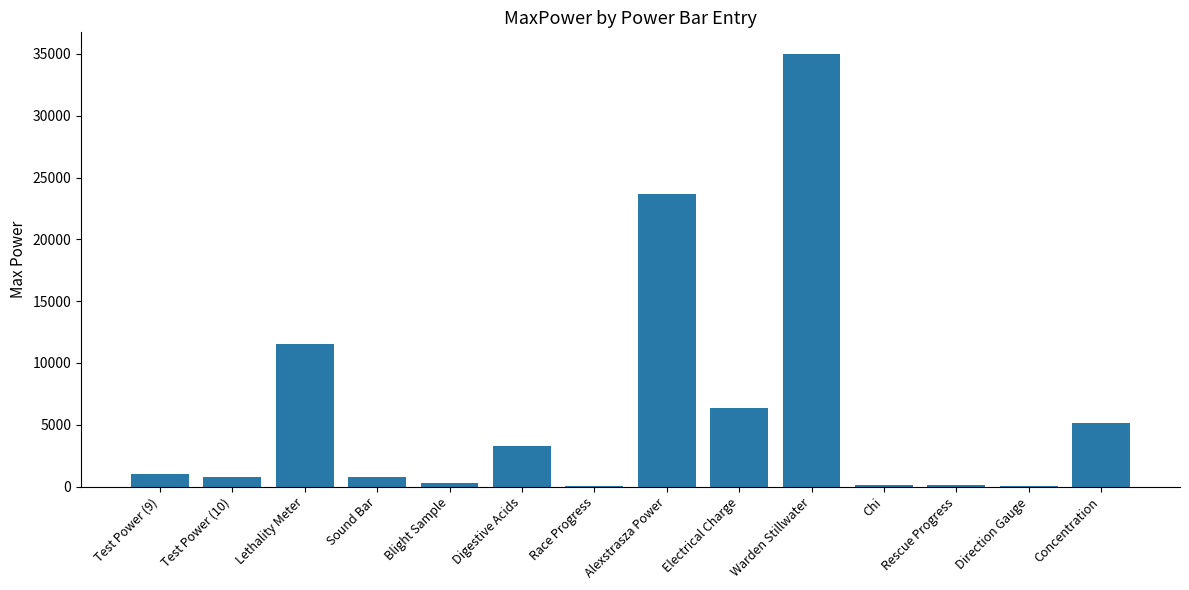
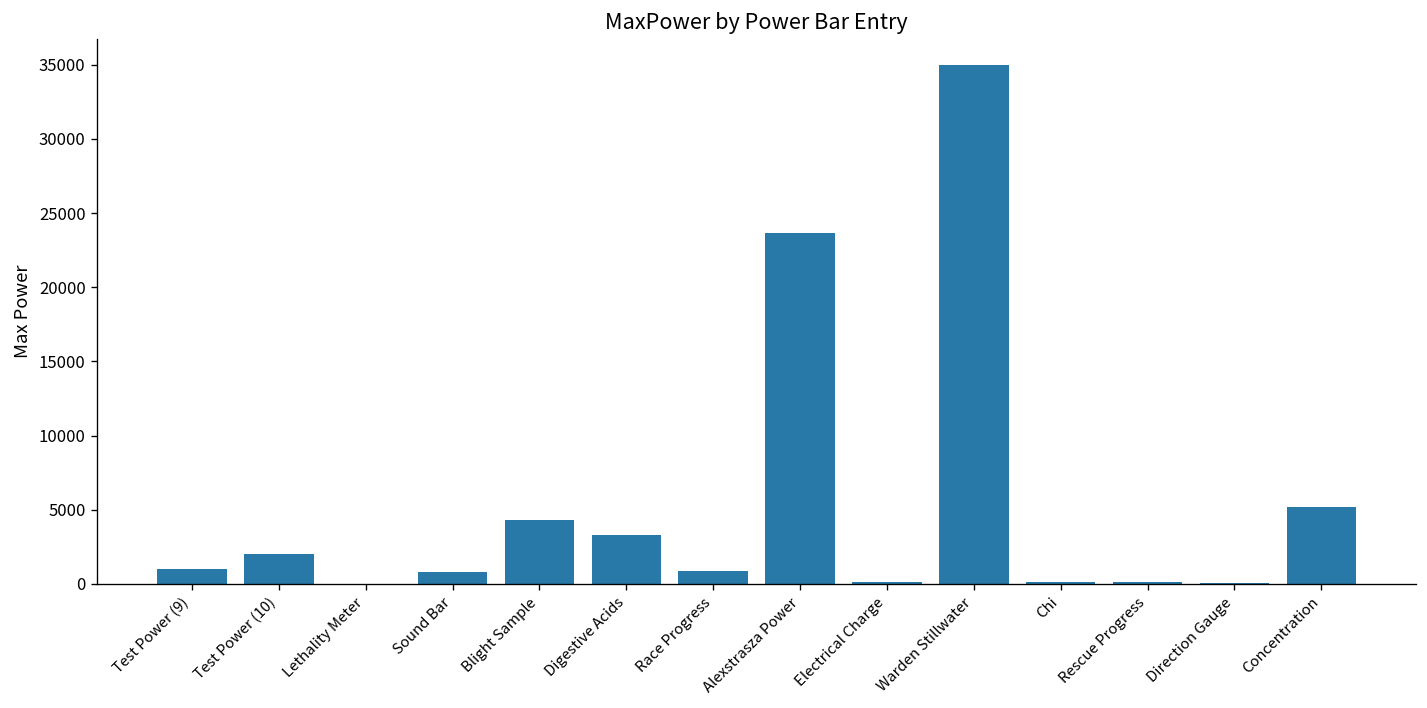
  {
    "Test Power (9)": 1000,
-   "Test Power (10)": 800,
-   "Lethality Meter": 11600,
+   "Test Power (10)": 2000,
+   "Lethality Meter": 0,
    "Sound Bar": 800,
-   "Blight Sample": 300,
+   "Blight Sample": 4300,
    "Digestive Acids": 3300,
-   "Race Progress": 0,
+   "Race Progress": 900,
    "Alexstrasza Power": 23600,
-   "Electrical Charge": 6400,
+   "Electrical Charge": 100,
    "Warden Stillwater": 35000,
    "Concentration": 5200
  }
